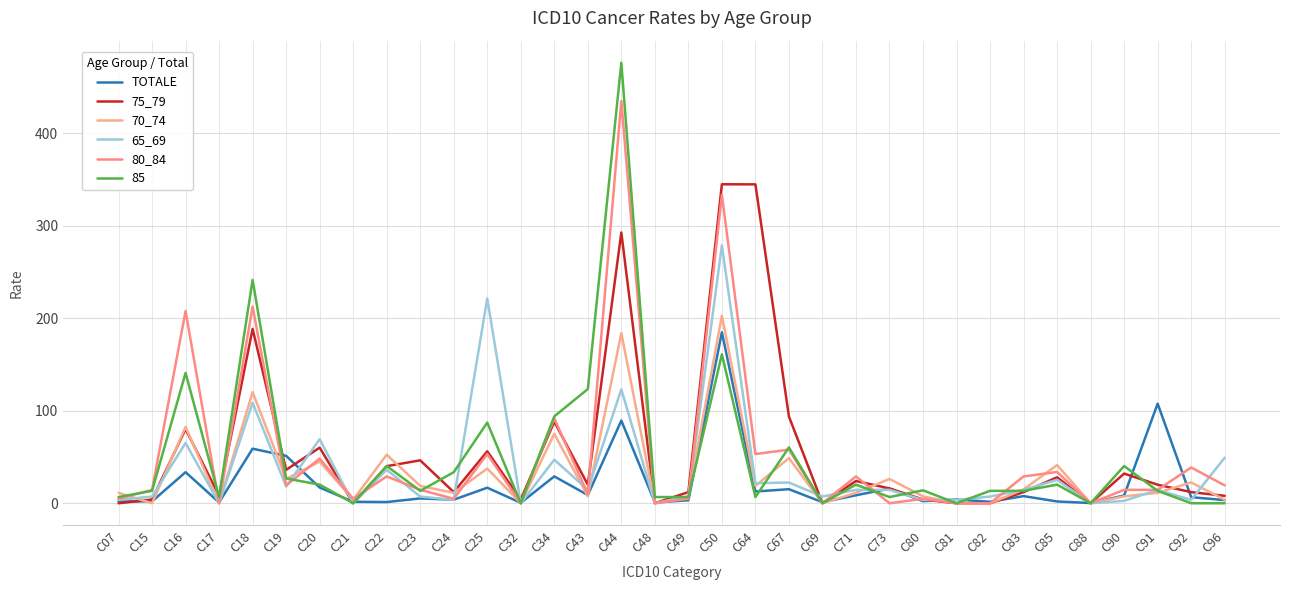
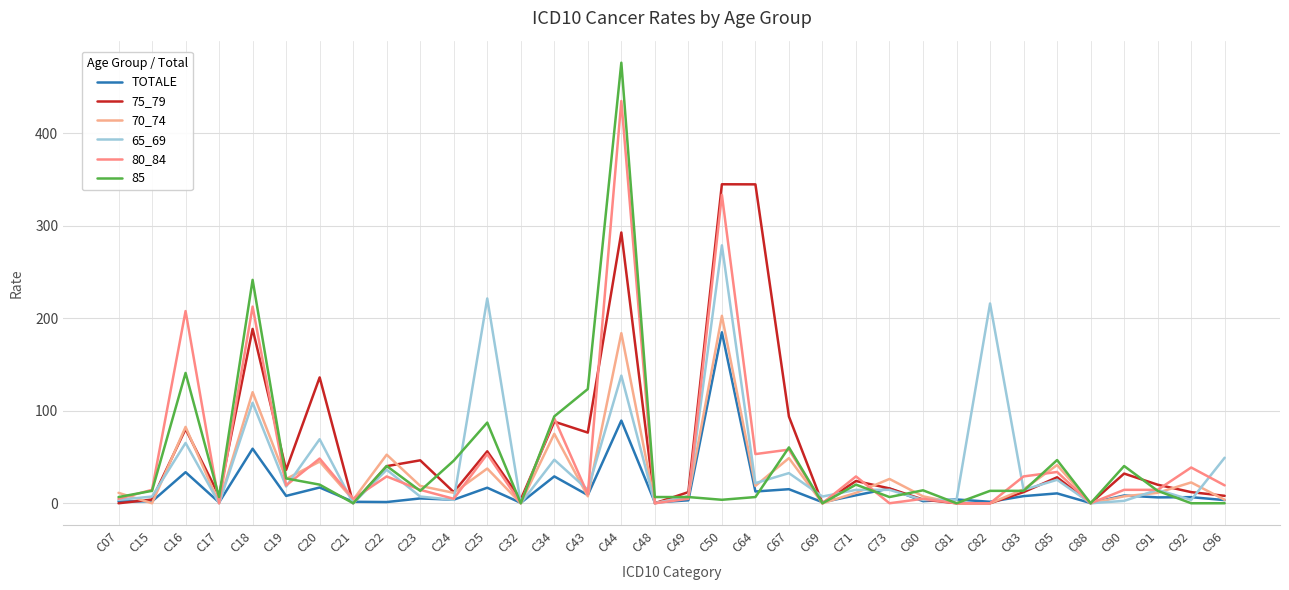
  {
    "TOTALE": {
      "C16": 30,
      "C18": 60,
-     "C19": 50,
+     "C19": 10,
      "C20": 20,
      "C22": 0,
      "C25": 20,
      "C34": 30,
      "C44": 90,
      "C50": 180,
      "C64": 10,
      "C67": 20,
      "C83": 10,
-     "C85": 0,
-     "C91": 110,
+     "C85": 10,
+     "C91": 10,
      "C92": 10
    },
    "75_79": {
      "C18": 190,
      "C19": 40,
-     "C20": 60,
+     "C20": 140,
      "C23": 50,
      "C25": 60,
      "C32": 0,
      "C34": 90,
-     "C43": 20,
+     "C43": 80,
      "C44": 290,
      "C49": 10,
      "C50": 340,
      "C64": 340,
      "C67": 90,
      "C71": 20,
      "C90": 30,
      "C91": 20,
      "C92": 10,
      "C96": 10
    },
    "65_69": {
      "C15": 10,
      "C16": 70,
      "C18": 110,
      "C20": 70,
      "C22": 40,
      "C25": 220,
      "C34": 50,
      "C43": 10,
-     "C44": 120,
+     "C44": 140,
      "C50": 280,
      "C64": 20,
-     "C67": 20,
+     "C67": 30,
      "C69": 10,
      "C71": 10,
-     "C82": 10,
+     "C82": 220,
      "C90": 0,
      "C92": 0,
      "C96": 50
    },
    "85": {
      "C16": 140,
      "C18": 240,
      "C20": 20,
-     "C24": 30,
+     "C24": 50,
      "C25": 90,
      "C43": 120,
      "C44": 480,
      "C48": 10,
-     "C50": 160,
+     "C50": 0,
      "C64": 10,
      "C71": 20,
      "C73": 10,
      "C80": 10,
      "C82": 10,
-     "C85": 20,
+     "C85": 50,
      "C90": 40,
      "C92": 0,
      "C96": 0
    }
  }
